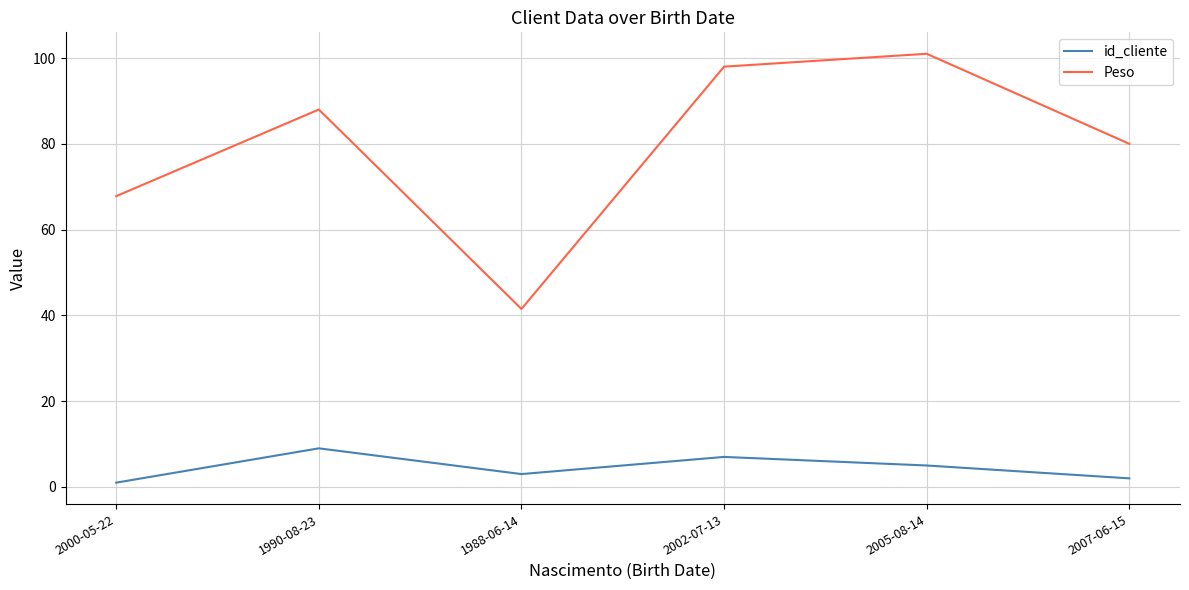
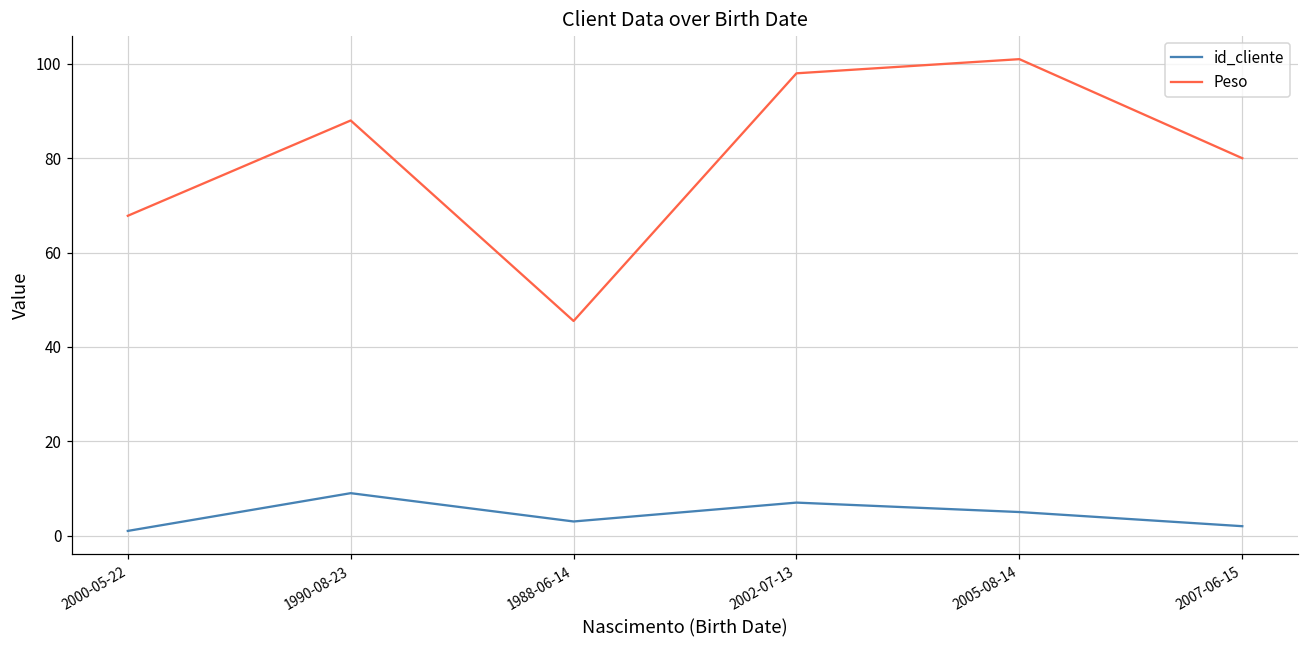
  {
    "id_cliente": {
      "2000-05-22": 1,
      "1990-08-23": 9,
      "1988-06-14": 3,
      "2002-07-13": 7,
      "2005-08-14": 5,
      "2007-06-15": 2
    },
    "Peso": {
      "2000-05-22": 68,
      "1990-08-23": 88,
-     "1988-06-14": 42,
+     "1988-06-14": 46,
      "2002-07-13": 98,
      "2005-08-14": 101,
      "2007-06-15": 80
    }
  }
